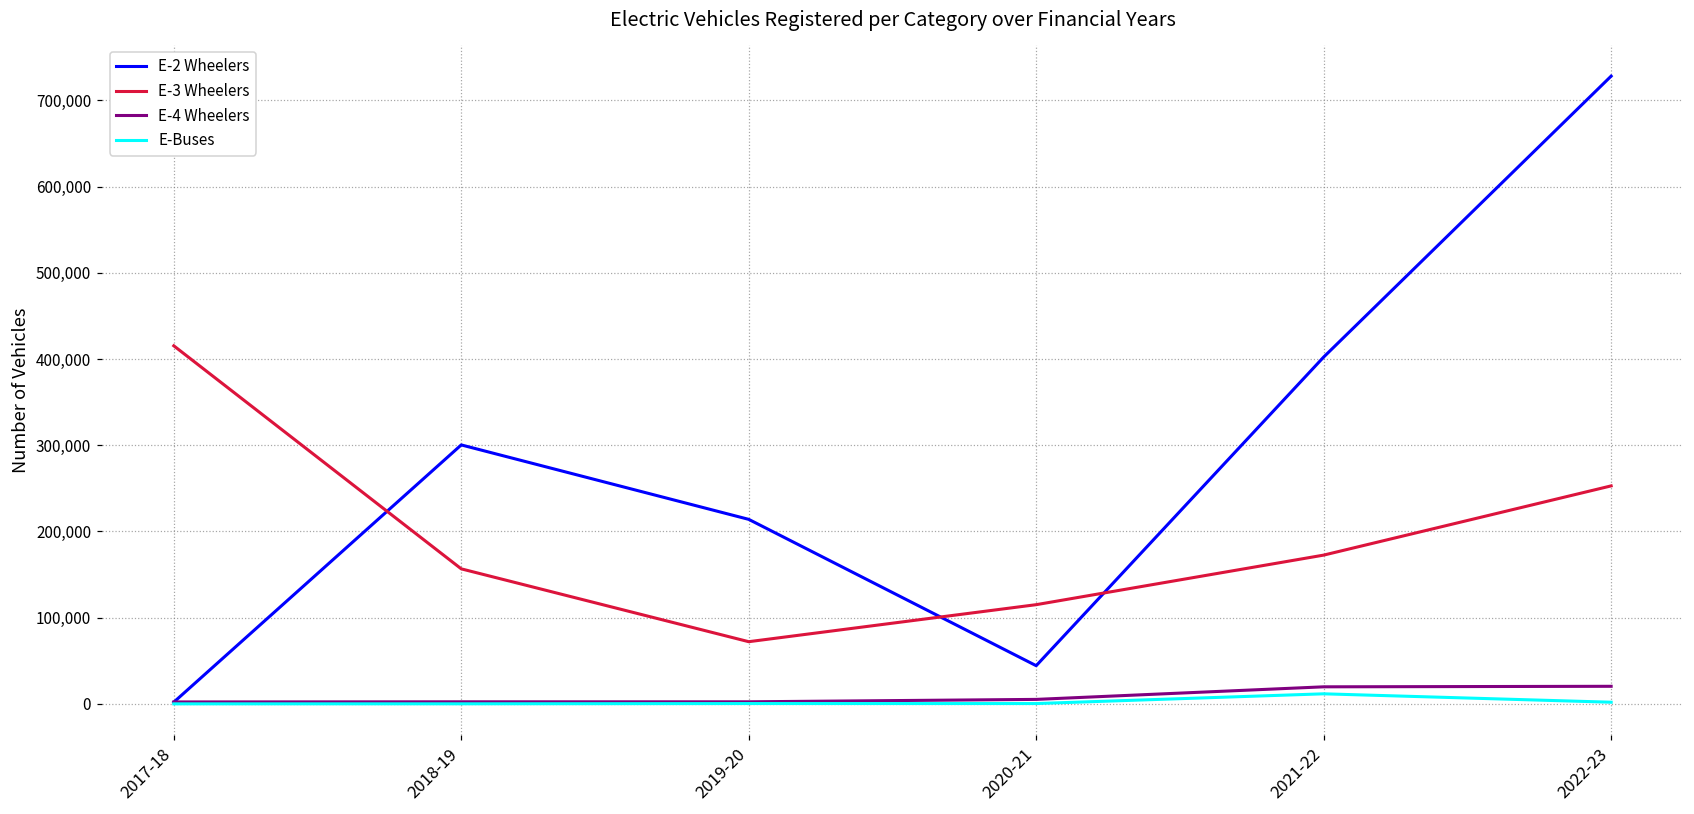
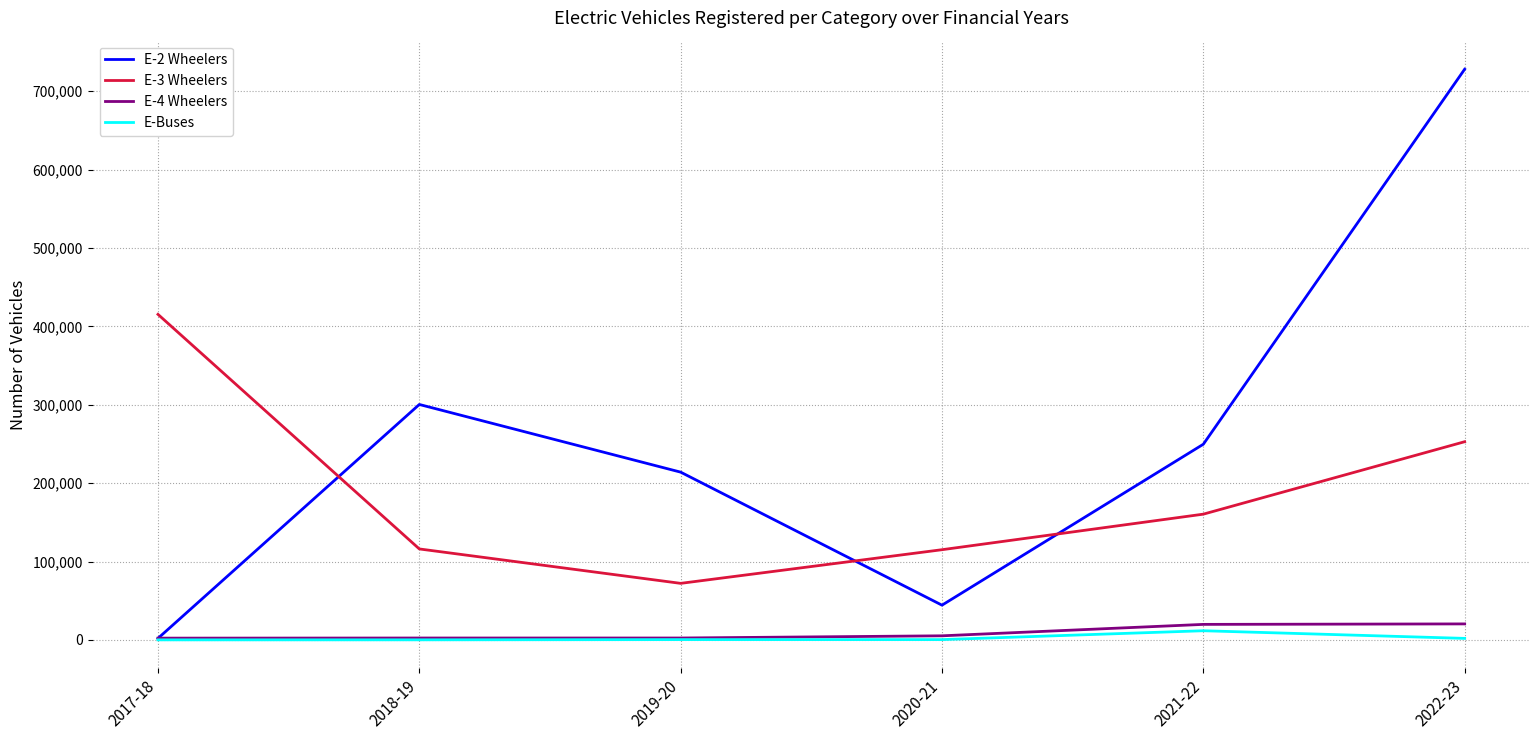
  {
    "E-2 Wheelers": {
      "2018-19": "300,000",
      "2019-20": "210,000",
      "2020-21": "40,000",
-     "2021-22": "400,000",
+     "2021-22": "250,000",
      "2022-23": "730,000"
    },
    "E-3 Wheelers": {
      "2017-18": "420,000",
-     "2018-19": "160,000",
+     "2018-19": "120,000",
      "2019-20": "70,000",
      "2020-21": "120,000",
-     "2021-22": "170,000",
+     "2021-22": "160,000",
      "2022-23": "250,000"
    },
    "E-4 Wheelers": {
      "2020-21": "10,000",
      "2021-22": "20,000",
      "2022-23": "20,000"
    },
    "E-Buses": {
      "2020-21": "0",
      "2021-22": "10,000",
      "2022-23": "0"
    }
  }
